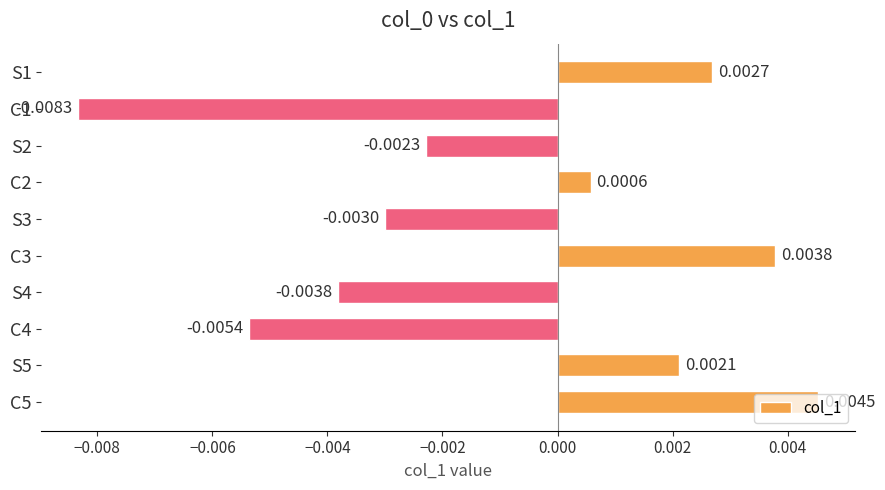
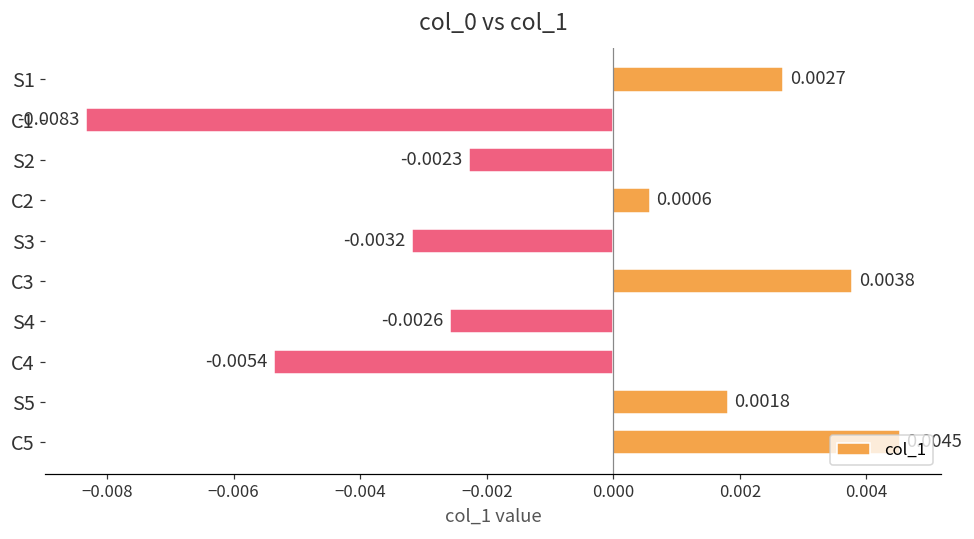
  {
    "S1": 0.0027,
    "C1": -0.0083,
    "S2": -0.0023,
    "C2": 0.0006,
-   "S3": -0.0030,
+   "S3": -0.0032,
    "C3": 0.0038,
-   "S4": -0.0038,
+   "S4": -0.0026,
    "C4": -0.0054,
-   "S5": 0.0021
+   "S5": 0.0018
  }
